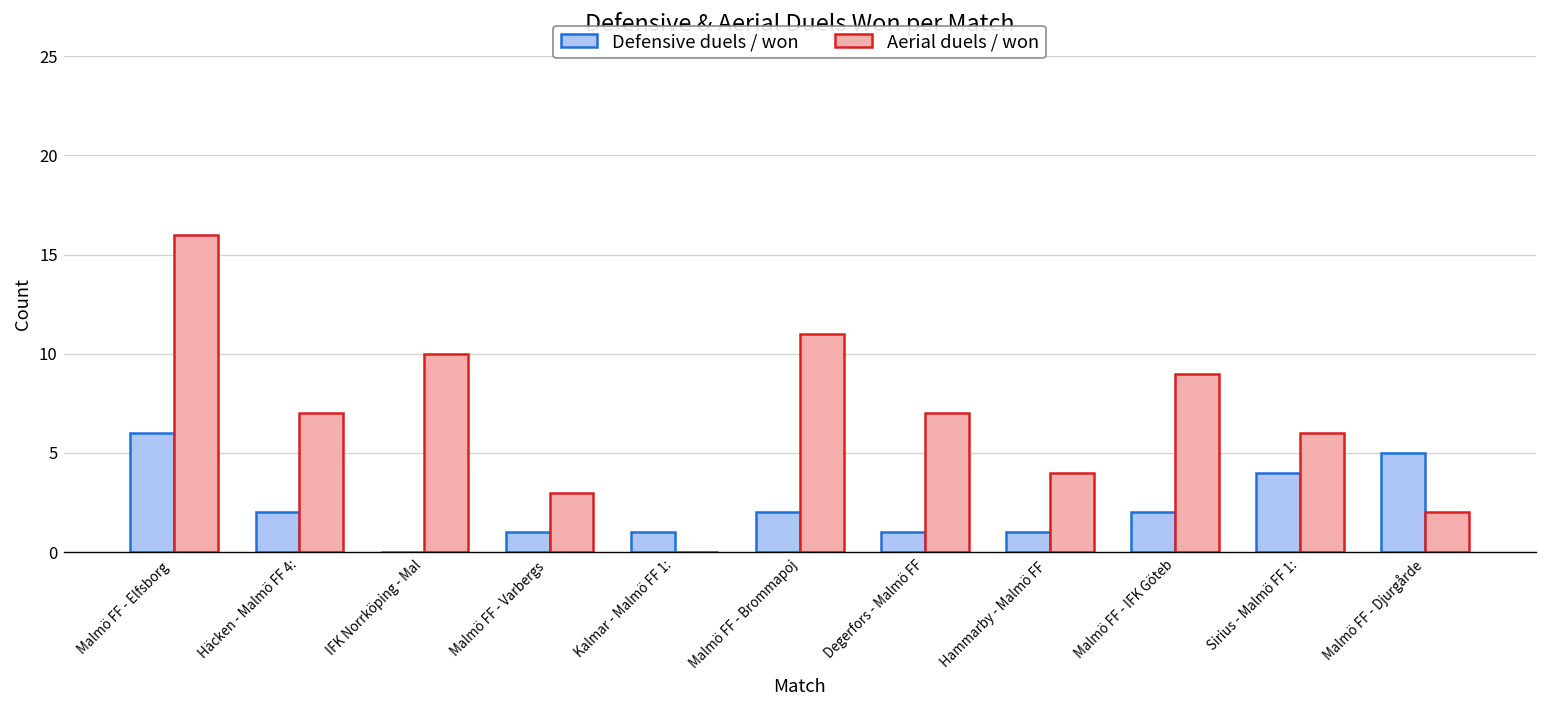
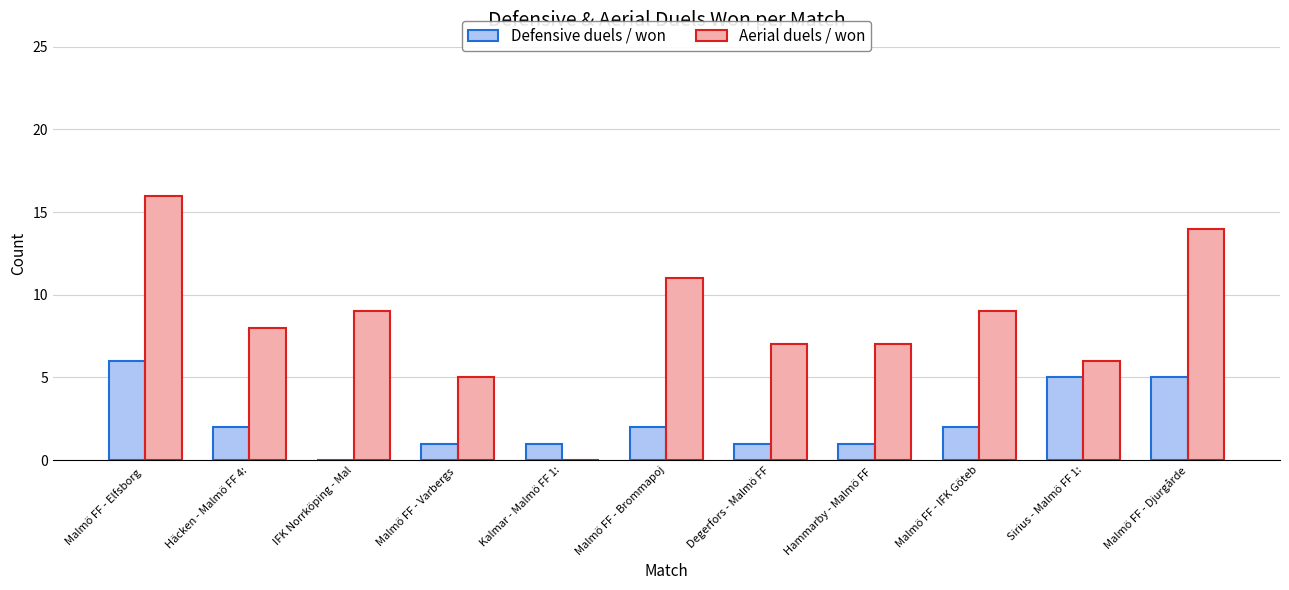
  {
    "Defensive duels / won": {
      "Malmö FF - Elfsborg": 6,
      "Häcken - Malmö FF 4:": 2,
      "IFK Norrköping - Mal": 0,
      "Malmö FF - Varbergs": 1,
      "Kalmar - Malmö FF 1:": 1,
      "Malmö FF - Brommapoj": 2,
      "Degerfors - Malmö FF": 1,
      "Hammarby - Malmö FF": 1,
      "Malmö FF - IFK Göteb": 2,
-     "Sirius - Malmö FF 1:": 4,
+     "Sirius - Malmö FF 1:": 5,
      "Malmö FF - Djurgårde": 5
    },
    "Aerial duels / won": {
      "Malmö FF - Elfsborg": 16,
-     "Häcken - Malmö FF 4:": 7,
-     "IFK Norrköping - Mal": 10,
-     "Malmö FF - Varbergs": 3,
+     "Häcken - Malmö FF 4:": 8,
+     "IFK Norrköping - Mal": 9,
+     "Malmö FF - Varbergs": 5,
      "Kalmar - Malmö FF 1:": 0,
      "Malmö FF - Brommapoj": 11,
      "Degerfors - Malmö FF": 7,
-     "Hammarby - Malmö FF": 4,
+     "Hammarby - Malmö FF": 7,
      "Malmö FF - IFK Göteb": 9,
      "Sirius - Malmö FF 1:": 6,
-     "Malmö FF - Djurgårde": 2
+     "Malmö FF - Djurgårde": 14
    }
  }
